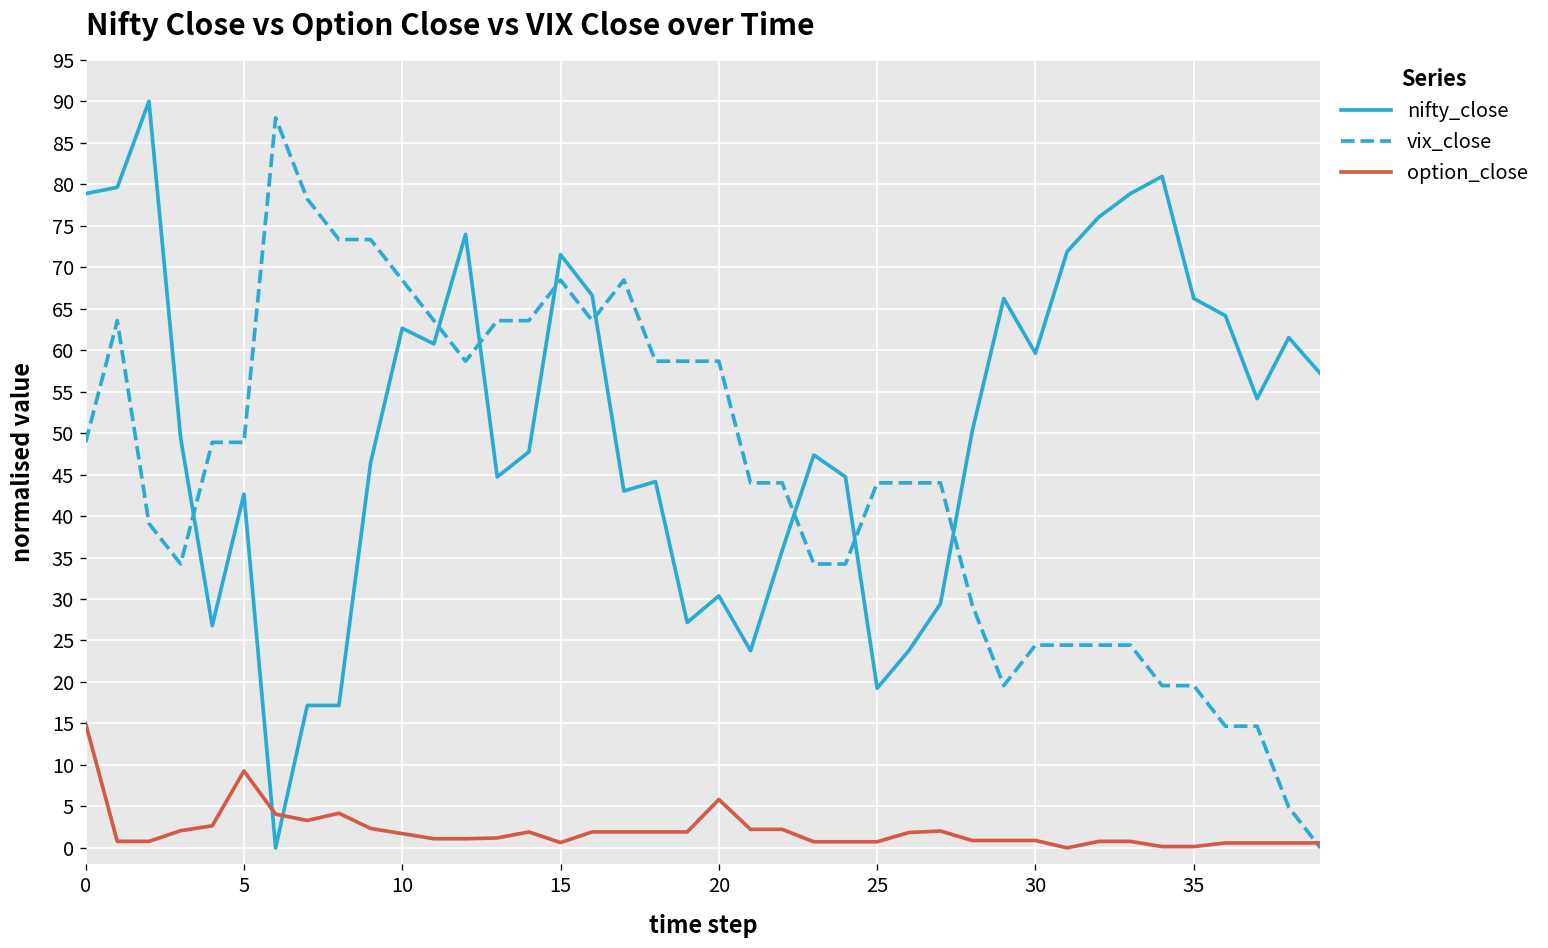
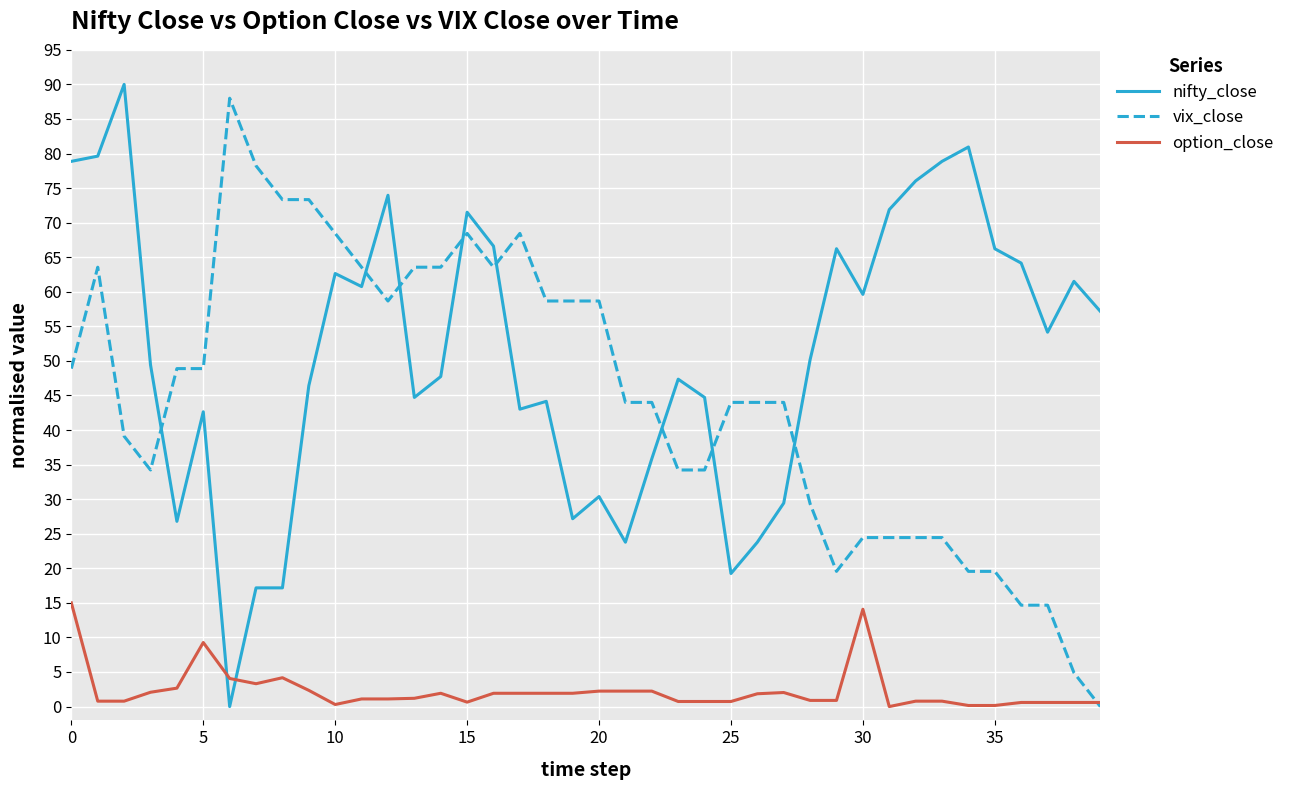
  {
    "option_close": {
      "0": 15,
      "5": 9,
-     "10": 2,
+     "10": 0,
      "15": 1,
-     "20": 6,
+     "20": 2,
      "25": 1,
-     "30": 1,
+     "30": 14,
      "35": 0
    }
  }
